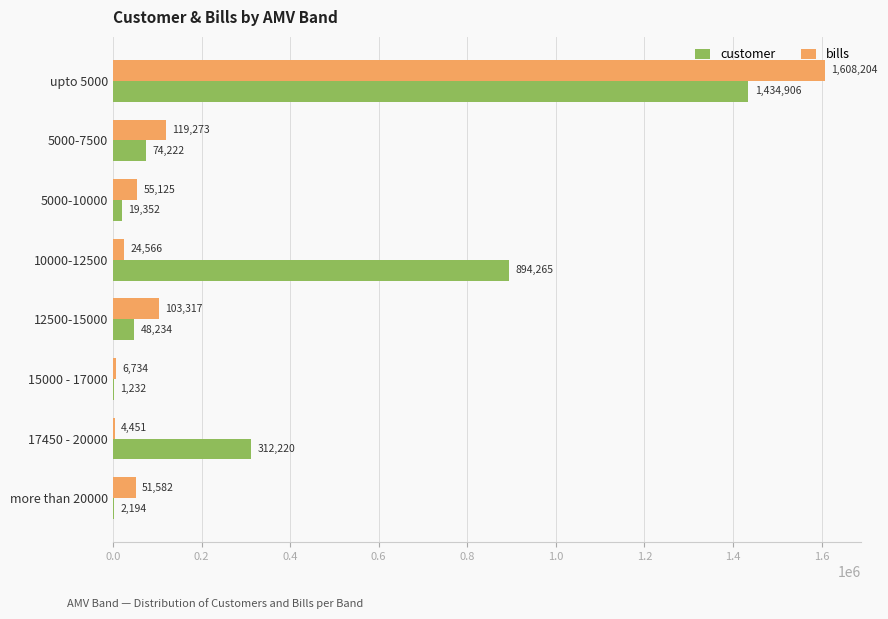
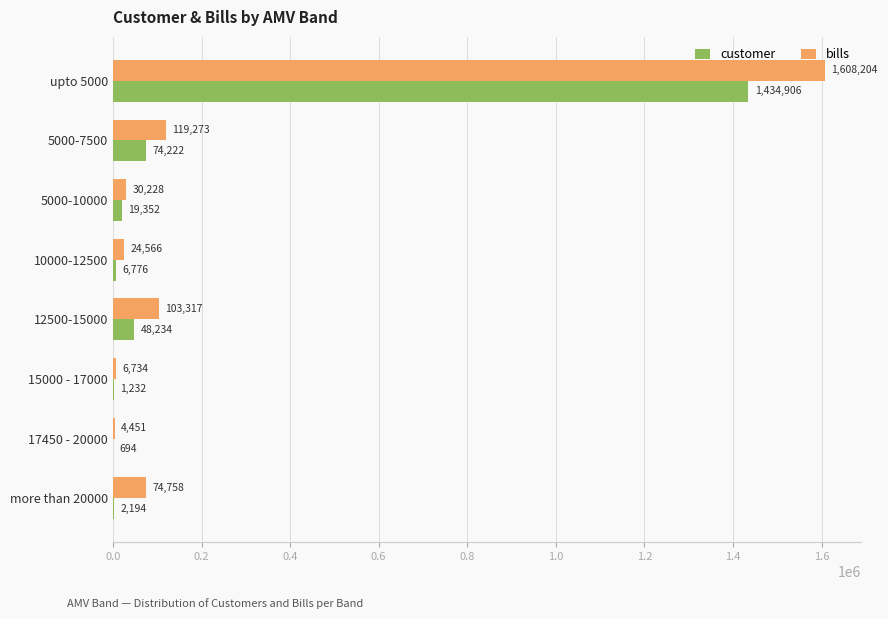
  {
    "customer": {
      "upto 5000": "1,434,906",
      "5000-7500": "74,222",
      "5000-10000": "19,352",
-     "10000-12500": "894,265",
+     "10000-12500": "6,776",
      "12500-15000": "48,234",
      "15000 - 17000": "1,232",
-     "17450 - 20000": "312,220",
+     "17450 - 20000": "694",
      "more than 20000": "2,194"
    },
    "bills": {
      "upto 5000": "1,608,204",
      "5000-7500": "119,273",
-     "5000-10000": "55,125",
+     "5000-10000": "30,228",
      "10000-12500": "24,566",
      "12500-15000": "103,317",
      "15000 - 17000": "6,734",
      "17450 - 20000": "4,451",
-     "more than 20000": "51,582"
+     "more than 20000": "74,758"
    }
  }
